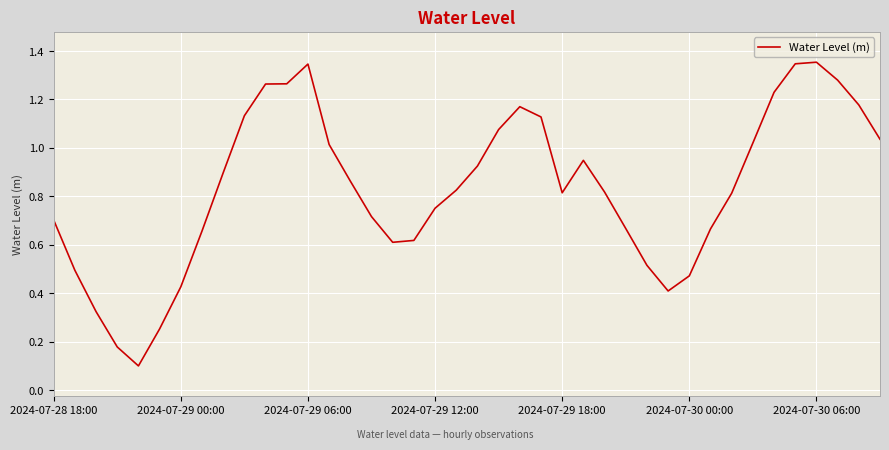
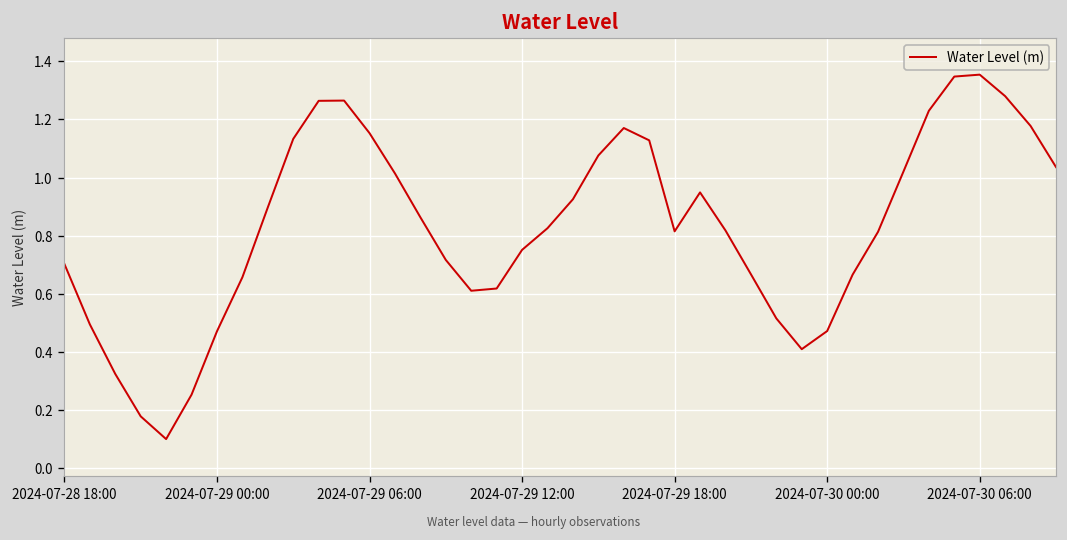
  {
    "2024-07-28 18:00": 0.70,
-   "2024-07-29 00:00": 0.43,
-   "2024-07-29 06:00": 1.35,
+   "2024-07-29 00:00": 0.47,
+   "2024-07-29 06:00": 1.15,
    "2024-07-29 12:00": 0.75,
    "2024-07-29 18:00": 0.81,
    "2024-07-30 00:00": 0.47,
    "2024-07-30 06:00": 1.35
  }
